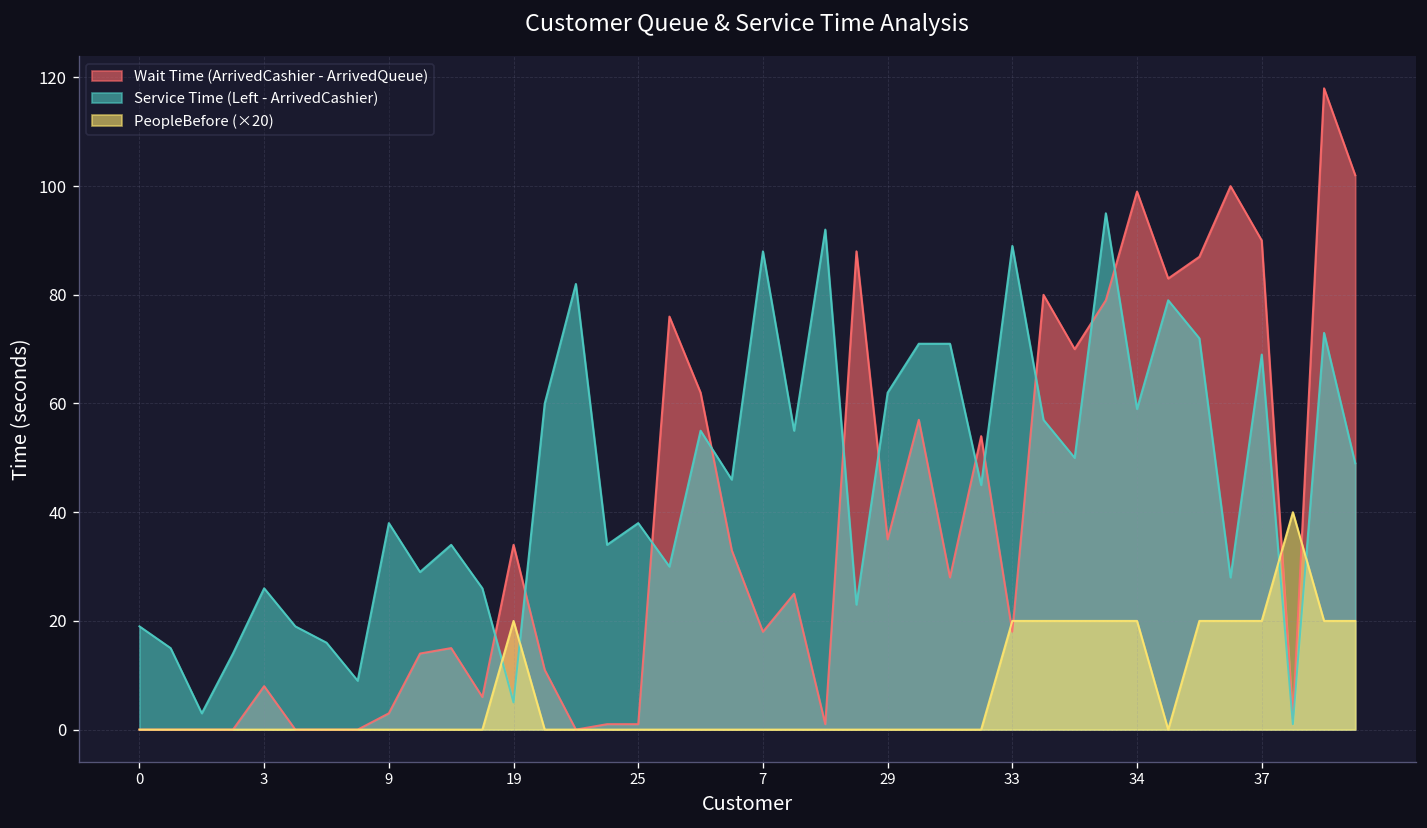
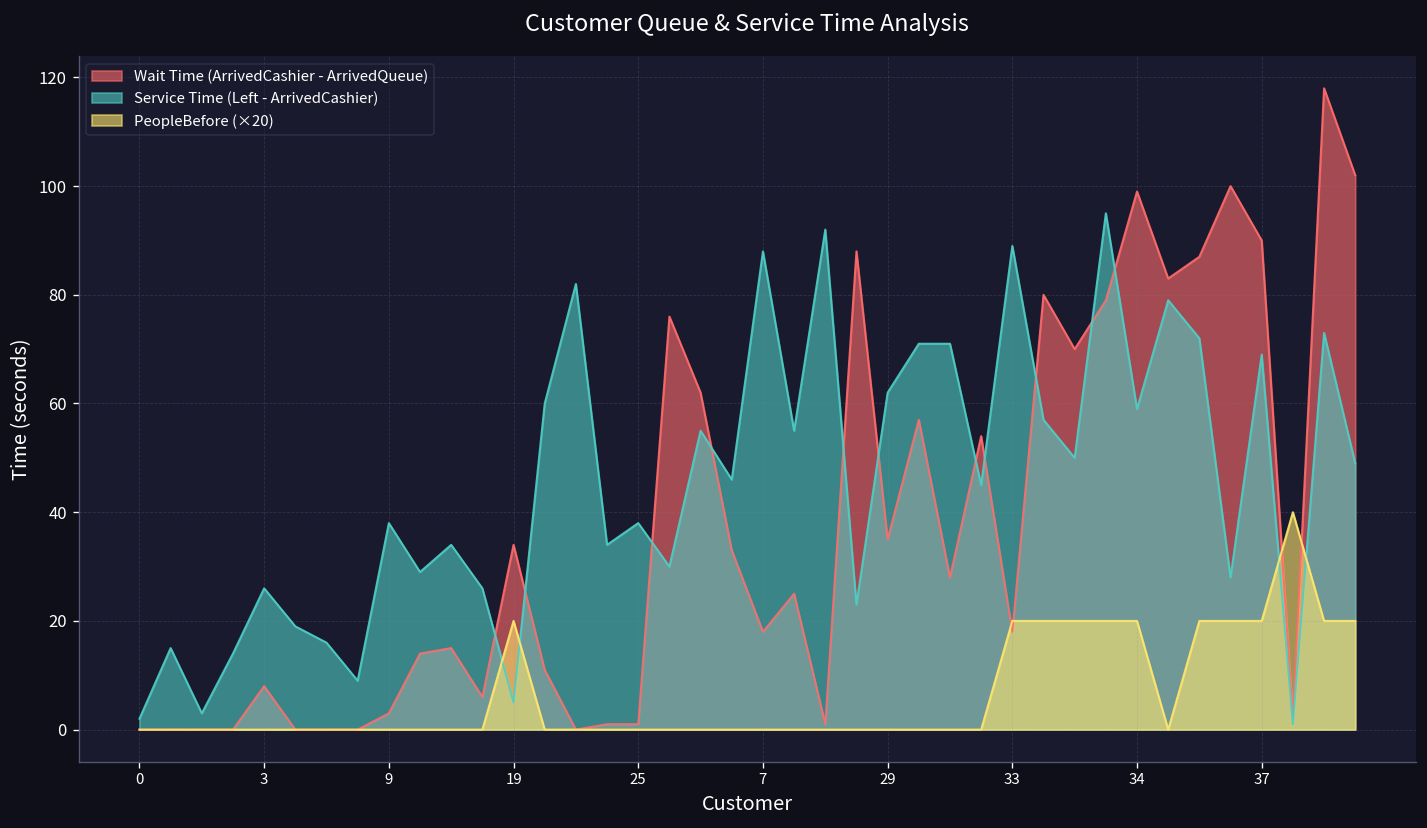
  {
    "Service Time (Left - ArrivedCashier)": {
-     "0": 19
+     "0": 2
    }
  }
